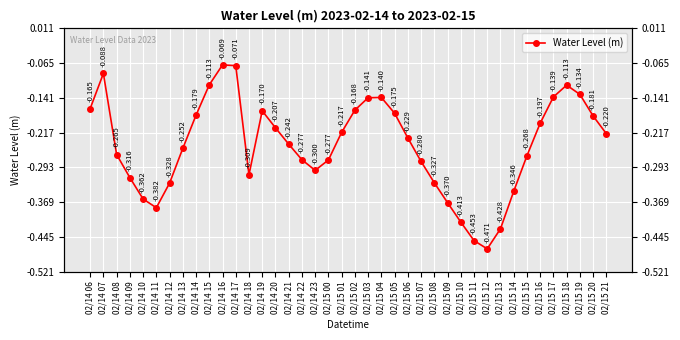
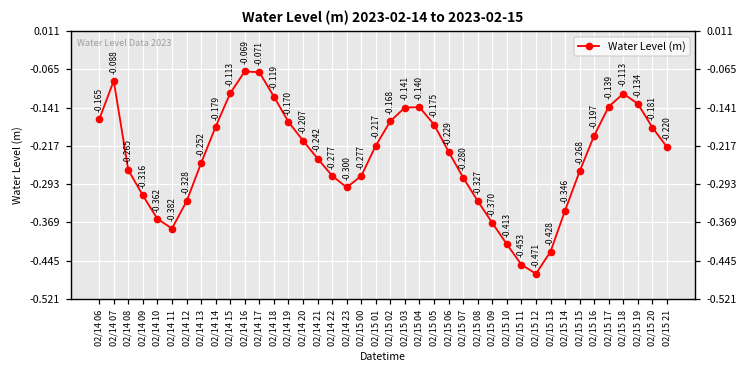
  {
    "02/14 06": -0.165,
    "02/14 07": -0.088,
    "02/14 08": -0.265,
    "02/14 09": -0.316,
    "02/14 10": -0.362,
    "02/14 11": -0.382,
    "02/14 12": -0.328,
    "02/14 13": -0.252,
    "02/14 14": -0.179,
    "02/14 15": -0.113,
    "02/14 16": -0.069,
    "02/14 17": -0.071,
-   "02/14 18": -0.309,
+   "02/14 18": -0.119,
    "02/14 19": -0.170,
    "02/14 20": -0.207,
    "02/14 21": -0.242,
    "02/14 22": -0.277,
    "02/14 23": -0.300,
    "02/15 00": -0.277,
    "02/15 01": -0.217,
    "02/15 02": -0.168,
    "02/15 03": -0.141,
    "02/15 04": -0.140,
    "02/15 05": -0.175,
    "02/15 06": -0.229,
    "02/15 07": -0.280,
    "02/15 08": -0.327,
    "02/15 09": -0.370,
    "02/15 10": -0.413,
    "02/15 11": -0.453,
    "02/15 12": -0.471,
    "02/15 13": -0.428,
    "02/15 14": -0.346,
    "02/15 15": -0.268,
    "02/15 16": -0.197,
    "02/15 17": -0.139,
    "02/15 18": -0.113,
    "02/15 19": -0.134,
    "02/15 20": -0.181,
    "02/15 21": -0.220
  }
